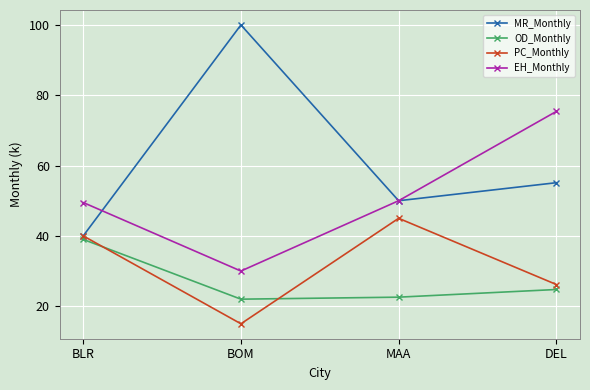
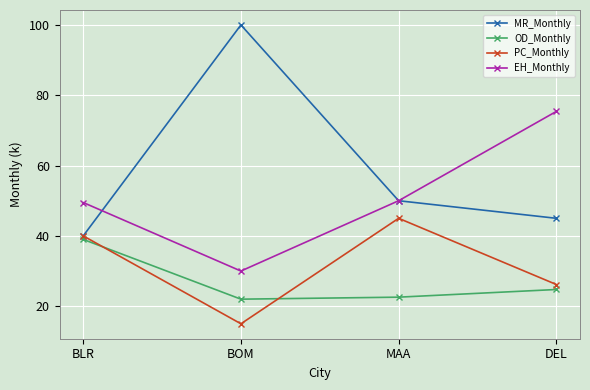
  {
    "MR_Monthly": {
      "BOM": 100,
-     "DEL": 55
+     "DEL": 45
    },
    "OD_Monthly": {
      "BLR": 39,
      "BOM": 22,
      "MAA": 23,
      "DEL": 25
    },
    "PC_Monthly": {
      "BOM": 15,
      "MAA": 45,
      "DEL": 26
    },
    "EH_Monthly": {
      "BLR": 49,
      "BOM": 30,
      "DEL": 75
    }
  }
